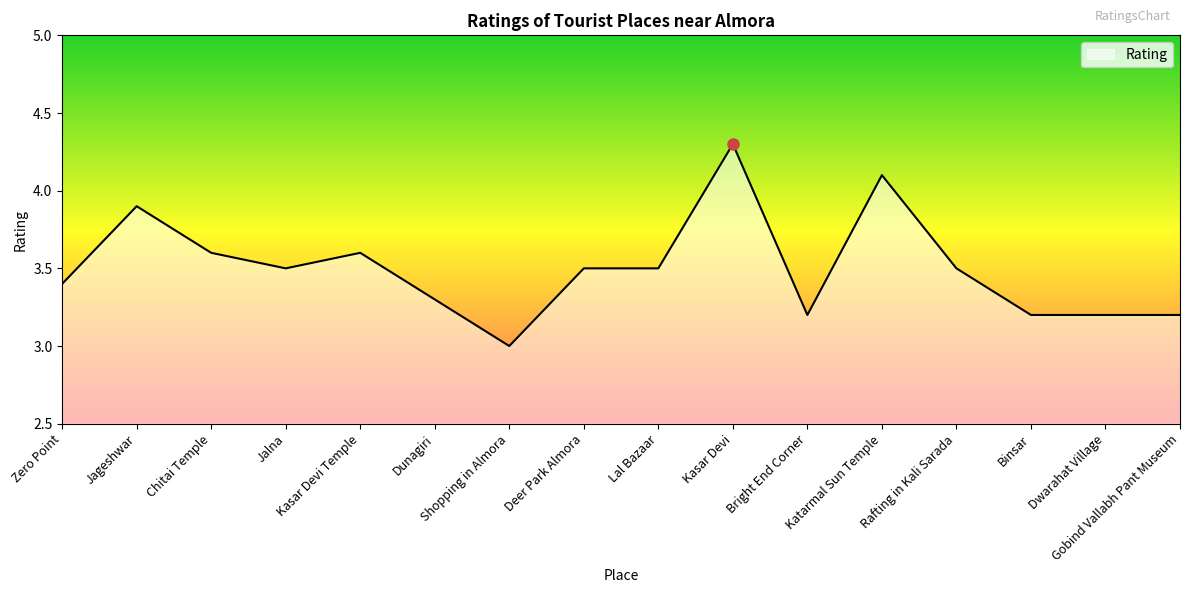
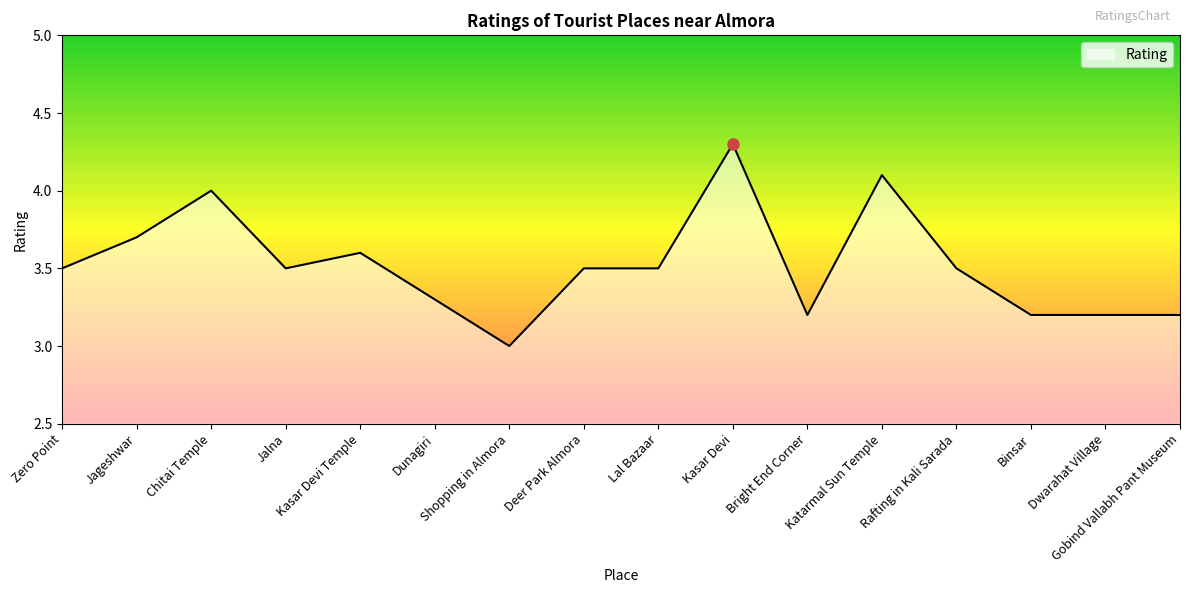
  {
    "Rating": {
-     "Zero Point": 3.4,
-     "Jageshwar": 3.9,
-     "Chitai Temple": 3.6,
+     "Zero Point": 3.5,
+     "Jageshwar": 3.7,
+     "Chitai Temple": 4.0,
      "Jalna": 3.5,
      "Kasar Devi Temple": 3.6,
      "Dunagiri": 3.3,
      "Shopping in Almora": 3.0,
      "Deer Park Almora": 3.5,
      "Lal Bazaar": 3.5,
      "Bright End Corner": 3.2,
      "Katarmal Sun Temple": 4.1,
      "Rafting in Kali Sarada": 3.5,
      "Binsar": 3.2,
      "Dwarahat Village": 3.2,
      "Gobind Vallabh Pant Museum": 3.2
    }
  }
